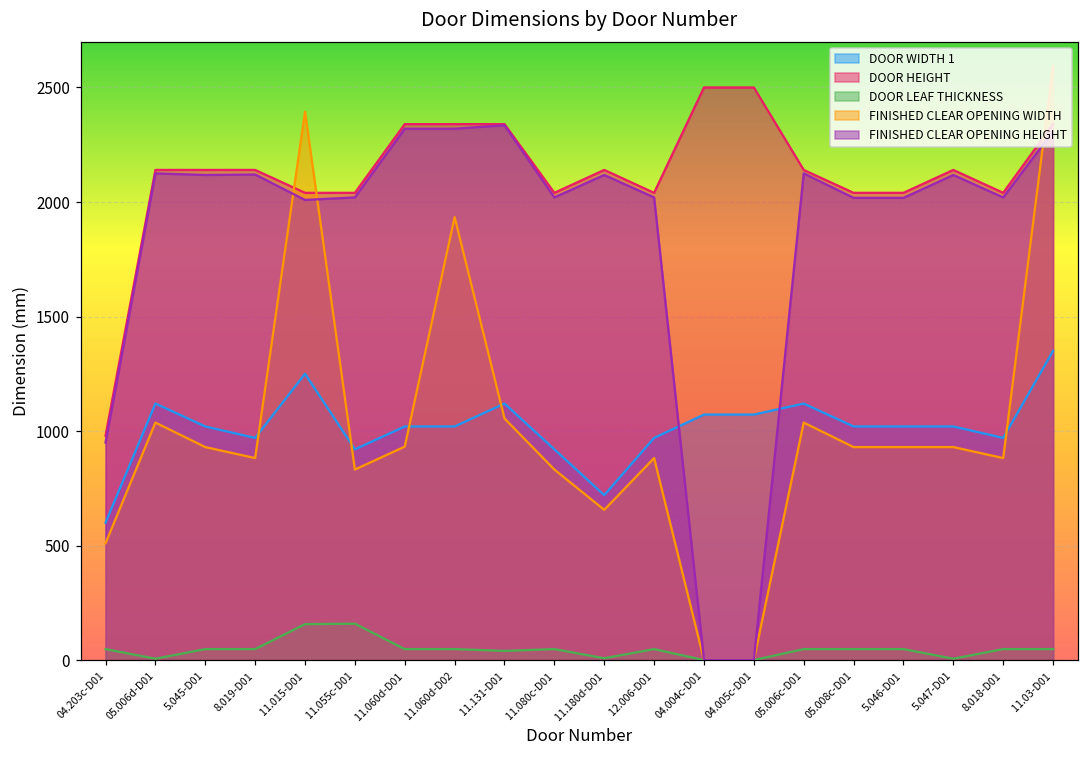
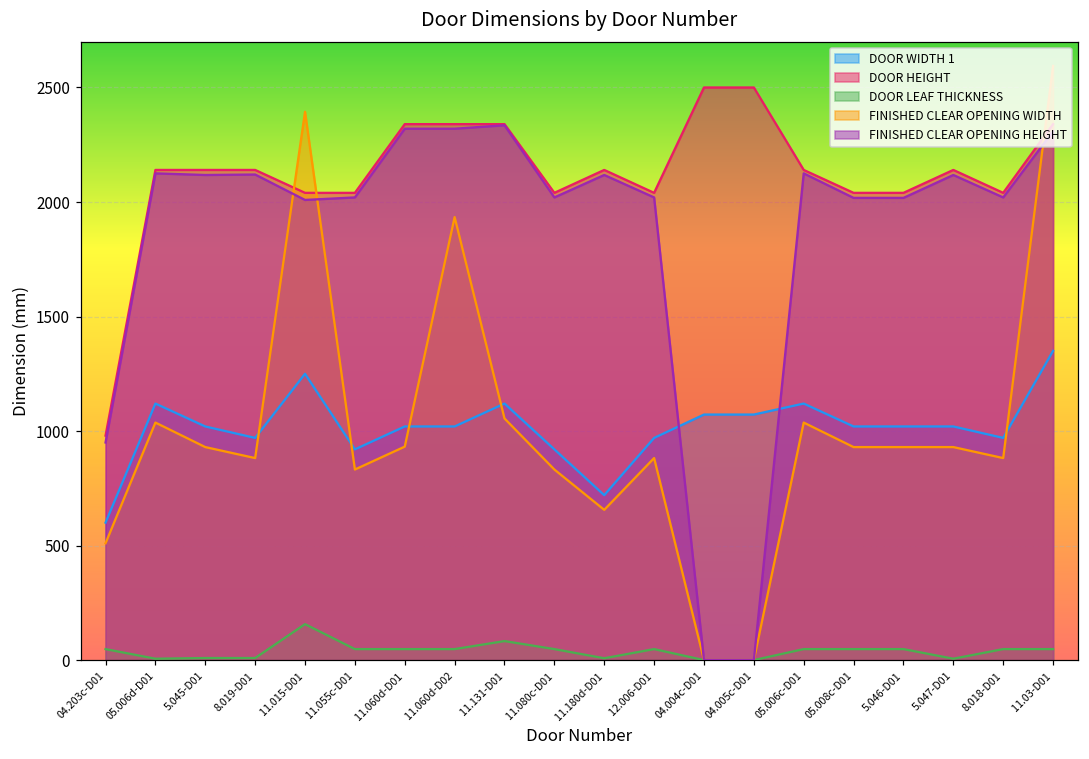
  {
    "DOOR WIDTH 1": {
      "04.203c-D01": 600,
      "05.006d-D01": 1120,
      "5.045-D01": 1020,
      "8.019-D01": 970,
      "11.015-D01": 1250,
      "11.055c-D01": 920,
      "11.060d-D01": 1020,
      "11.060d-D02": 1020,
      "11.131-D01": 1120,
      "11.080c-D01": 920,
      "11.180d-D01": 720,
      "12.006-D01": 970,
      "04.004c-D01": 1070,
      "04.005c-D01": 1070,
      "05.006c-D01": 1120,
      "05.008c-D01": 1020,
      "5.046-D01": 1020,
      "5.047-D01": 1020,
      "8.018-D01": 970,
      "11.03-D01": 1350
    },
    "DOOR HEIGHT": {
      "04.203c-D01": 980,
      "05.006d-D01": 2140,
      "5.045-D01": 2140,
      "8.019-D01": 2140,
      "11.015-D01": 2040,
      "11.055c-D01": 2040,
      "11.060d-D01": 2340,
      "11.060d-D02": 2340,
      "11.080c-D01": 2040,
      "11.180d-D01": 2140,
      "12.006-D01": 2040,
      "04.004c-D01": 2500,
      "04.005c-D01": 2500,
      "05.006c-D01": 2140,
      "05.008c-D01": 2040,
      "5.046-D01": 2040,
      "5.047-D01": 2140,
      "8.018-D01": 2040
    },
    "DOOR LEAF THICKNESS": {
      "04.203c-D01": 50,
      "05.006d-D01": 10,
-     "5.045-D01": 50,
-     "8.019-D01": 50,
+     "5.045-D01": 10,
+     "8.019-D01": 10,
      "11.015-D01": 160,
-     "11.055c-D01": 160,
+     "11.055c-D01": 50,
      "11.060d-D01": 50,
      "11.060d-D02": 50,
-     "11.131-D01": 40,
+     "11.131-D01": 80,
      "11.080c-D01": 50,
      "11.180d-D01": 10,
      "12.006-D01": 50,
      "05.006c-D01": 50,
      "05.008c-D01": 50,
      "5.046-D01": 50,
      "5.047-D01": 10,
      "8.018-D01": 50,
      "11.03-D01": 50
    },
    "FINISHED CLEAR OPENING WIDTH": {
      "04.203c-D01": 510,
      "05.006d-D01": 1040,
      "5.045-D01": 930,
      "8.019-D01": 880,
      "11.015-D01": 2390,
      "11.055c-D01": 830,
      "11.060d-D01": 930,
      "11.060d-D02": 1930,
      "11.131-D01": 1060,
      "11.080c-D01": 830,
      "11.180d-D01": 660,
      "12.006-D01": 880,
      "05.006c-D01": 1040,
      "05.008c-D01": 930,
      "5.046-D01": 930,
      "5.047-D01": 930,
      "8.018-D01": 880
    },
    "FINISHED CLEAR OPENING HEIGHT": {
      "04.203c-D01": 950,
      "05.006d-D01": 2130,
      "5.045-D01": 2120,
      "8.019-D01": 2120,
      "11.015-D01": 2010,
      "11.055c-D01": 2020,
      "11.060d-D01": 2320,
      "11.060d-D02": 2320,
      "11.080c-D01": 2020,
      "11.180d-D01": 2120,
      "12.006-D01": 2020,
      "05.006c-D01": 2130,
      "05.008c-D01": 2020,
      "5.046-D01": 2020,
      "5.047-D01": 2120,
      "8.018-D01": 2020
    }
  }
